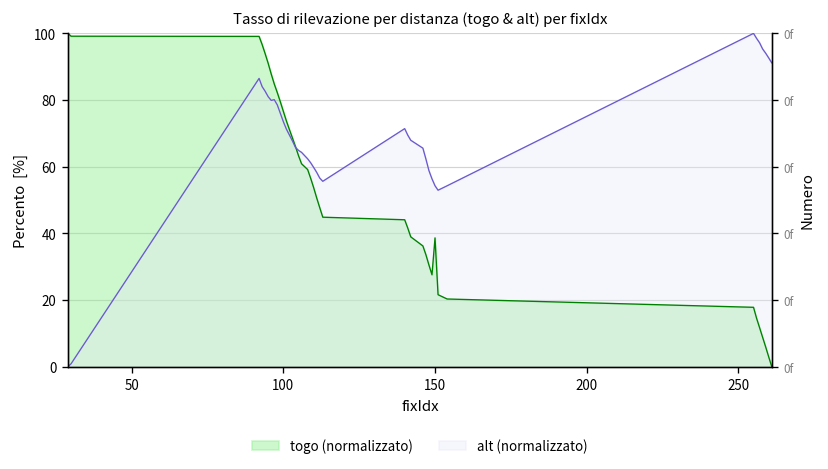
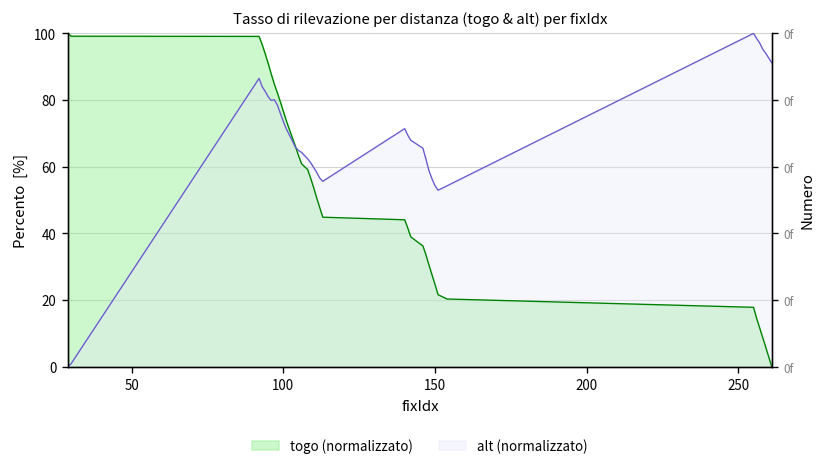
  {
    "togo (normalizzato)": {
      "100": 77,
-     "150": 39
+     "150": 25
    },
    "alt (normalizzato)": {
      "100": 73,
      "150": 54
    }
  }
